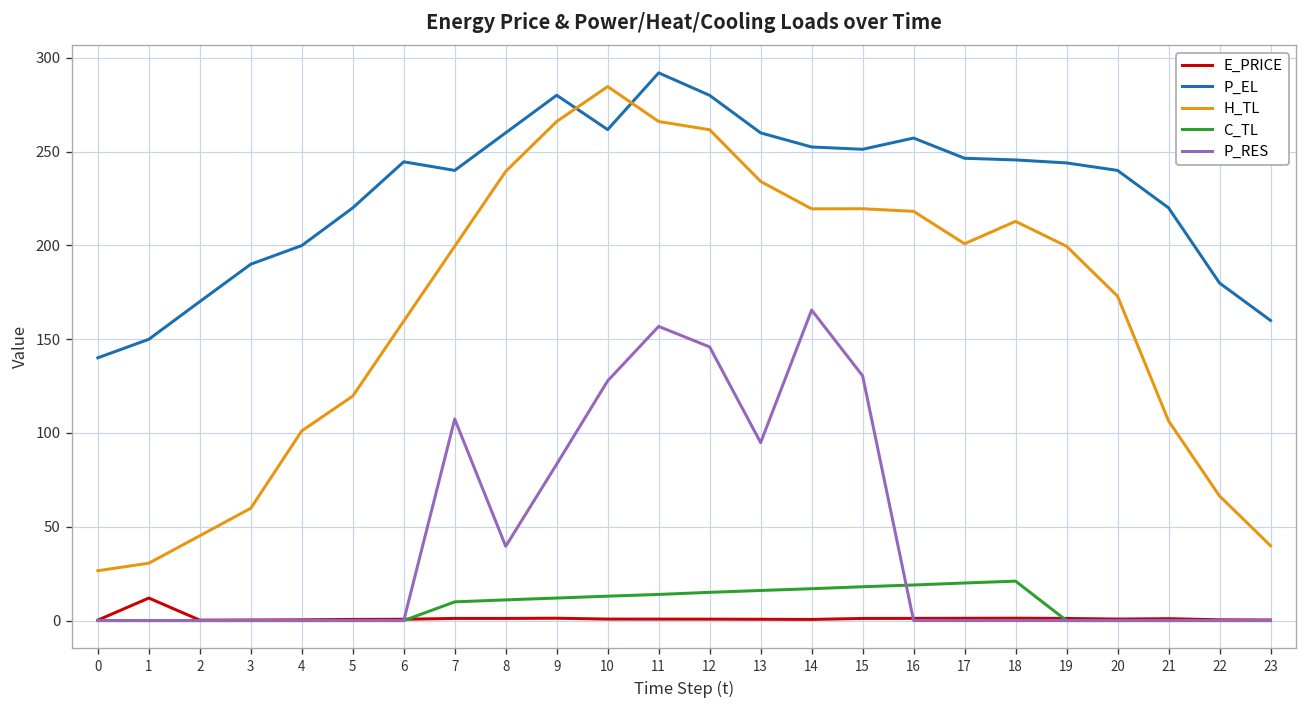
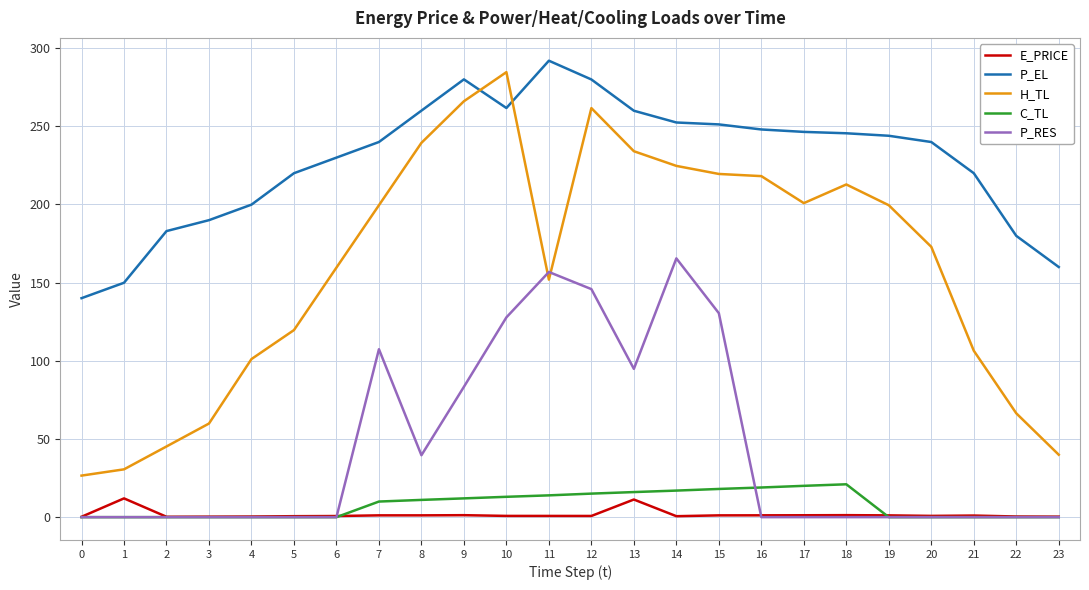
  {
    "E_PRICE": {
      "1": 12,
      "7": 1,
      "8": 1,
      "9": 1,
      "10": 1,
      "11": 1,
      "12": 1,
-     "13": 1,
+     "13": 11,
      "14": 1,
      "15": 1
    },
    "P_EL": {
      "0": 140,
      "1": 150,
-     "2": 170,
+     "2": 183,
      "3": 190,
      "4": 200,
      "5": 220,
-     "6": 245,
+     "6": 230,
      "7": 240,
      "8": 260,
      "9": 280,
      "10": 262,
      "11": 292,
      "12": 280,
      "13": 260,
      "14": 252,
      "15": 251,
-     "16": 257,
+     "16": 248,
      "17": 246,
      "18": 246,
      "19": 244,
      "20": 240,
      "21": 220,
      "22": 180,
      "23": 160
    },
    "H_TL": {
      "0": 27,
      "1": 31,
      "2": 45,
      "3": 60,
      "4": 101,
      "5": 120,
      "6": 160,
      "7": 200,
      "8": 239,
      "9": 266,
      "10": 285,
-     "11": 266,
+     "11": 152,
      "12": 262,
      "13": 234,
-     "14": 219,
+     "14": 225,
      "15": 220,
      "16": 218,
      "17": 201,
      "18": 213,
      "19": 200,
      "20": 173,
      "21": 106,
      "22": 66,
      "23": 40
    },
    "C_TL": {
      "7": 10,
      "8": 11,
      "9": 12,
      "10": 13,
      "11": 14,
      "12": 15,
      "13": 16,
      "14": 17,
      "15": 18,
      "16": 19,
      "17": 20,
      "18": 21
    },
    "P_RES": {
      "7": 107,
      "8": 40,
      "9": 83,
      "10": 128,
      "11": 157,
      "12": 146,
      "13": 95,
      "14": 166,
      "15": 130
    }
  }
